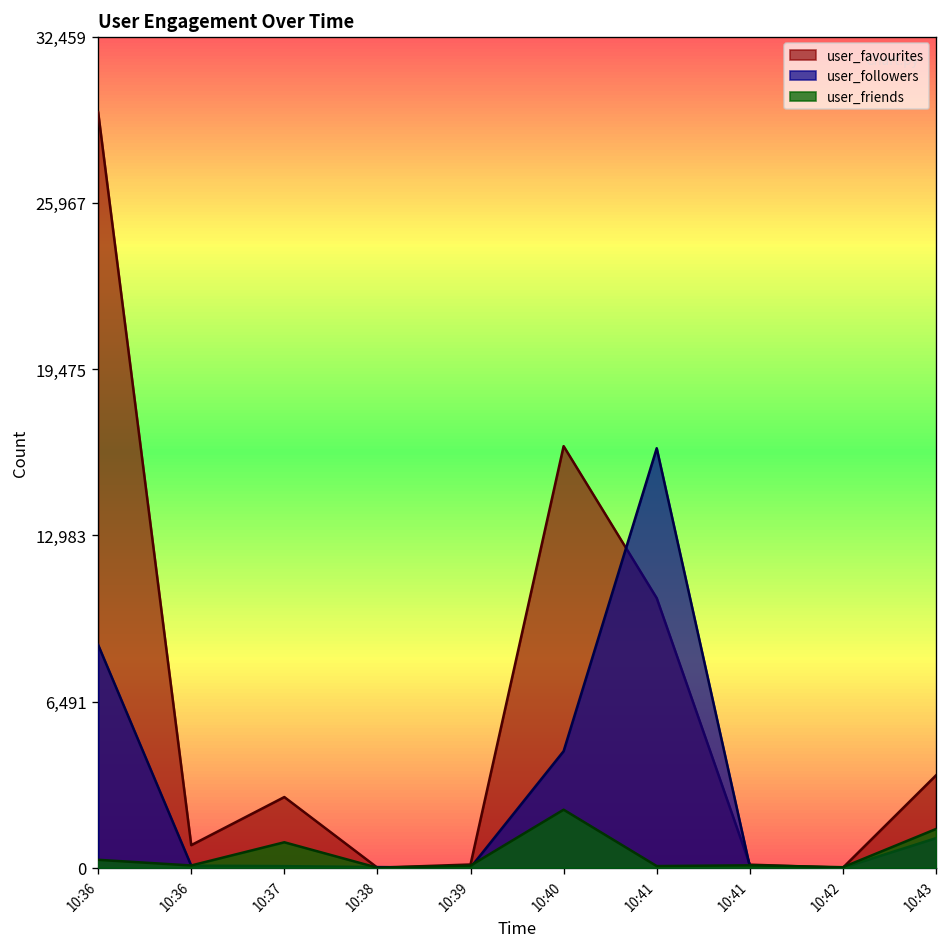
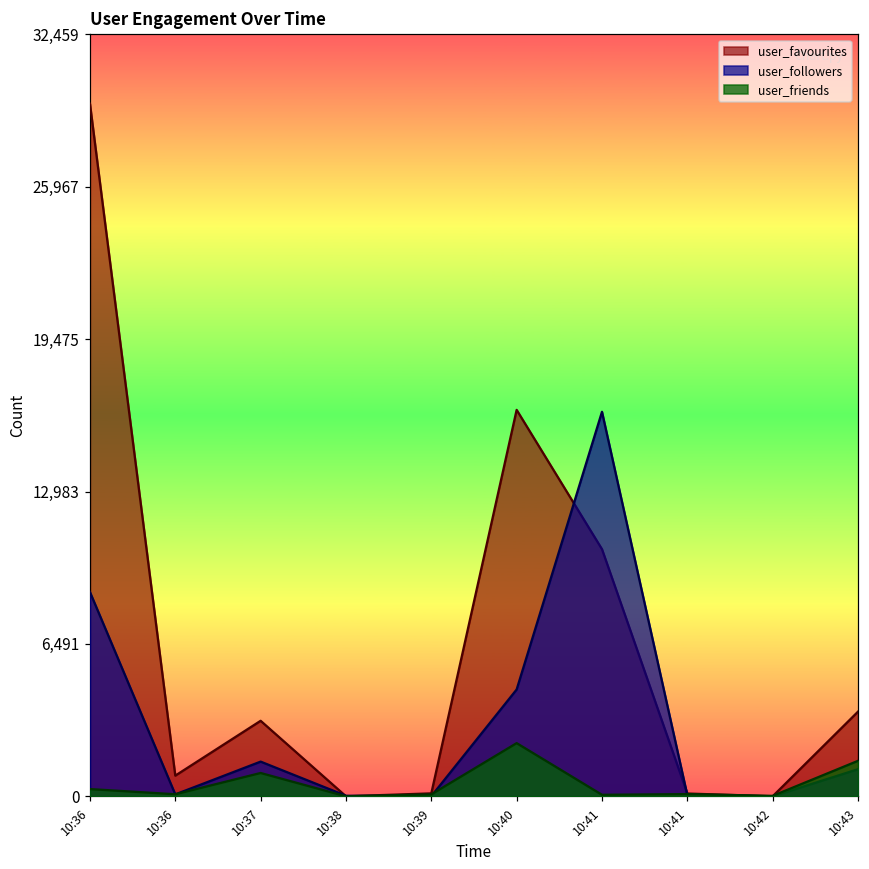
  {
    "user_favourites": {
-     "10:37": "2,800",
+     "10:37": "3,200",
      "10:40": "16,500",
      "10:43": "3,600"
    },
    "user_followers": {
-     "10:37": "100",
+     "10:37": "1,500",
      "10:40": "4,600",
      "10:43": "1,200"
    },
    "user_friends": {
      "10:37": "1,000",
      "10:40": "2,300",
      "10:43": "1,500"
    }
  }
